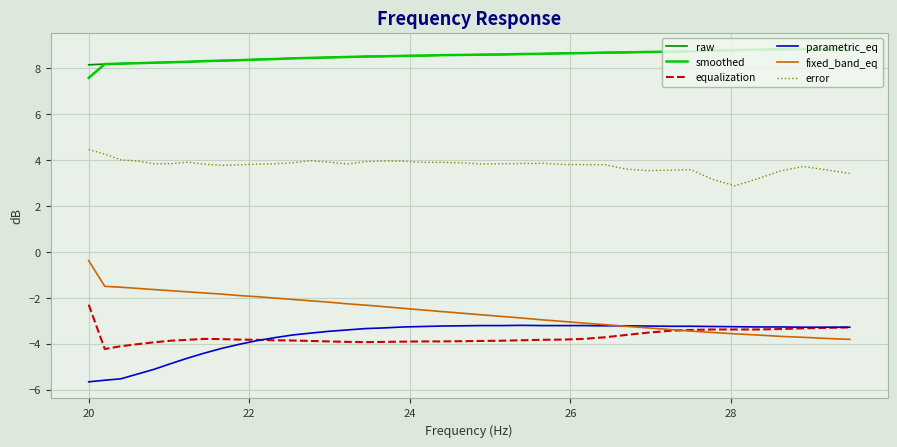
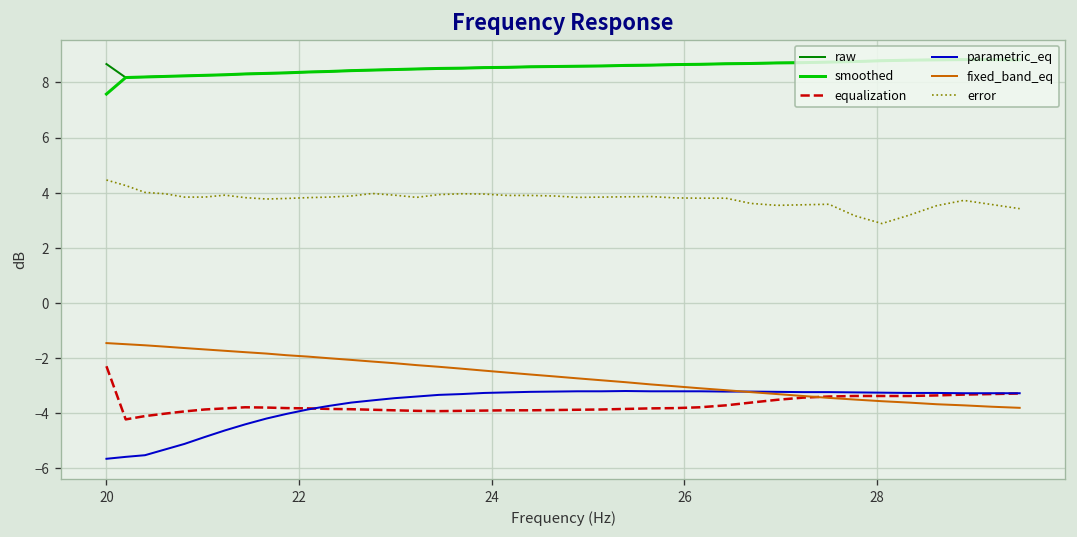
  {
    "raw": {
-     "20": 8.2
+     "20": 8.7
    },
    "smoothed": {
      "20": 7.6
    },
    "equalization": {
      "20": -2.3
    },
    "parametric_eq": {
      "20": -5.7
    },
    "fixed_band_eq": {
-     "20": -0.4
+     "20": -1.5
    },
    "error": {
      "20": 4.5
    }
  }
